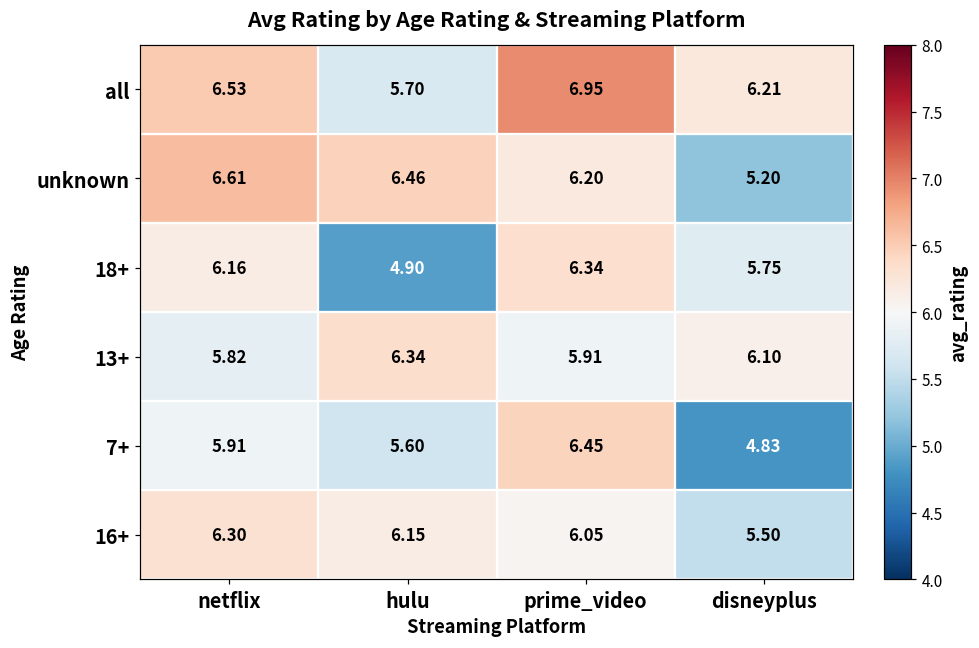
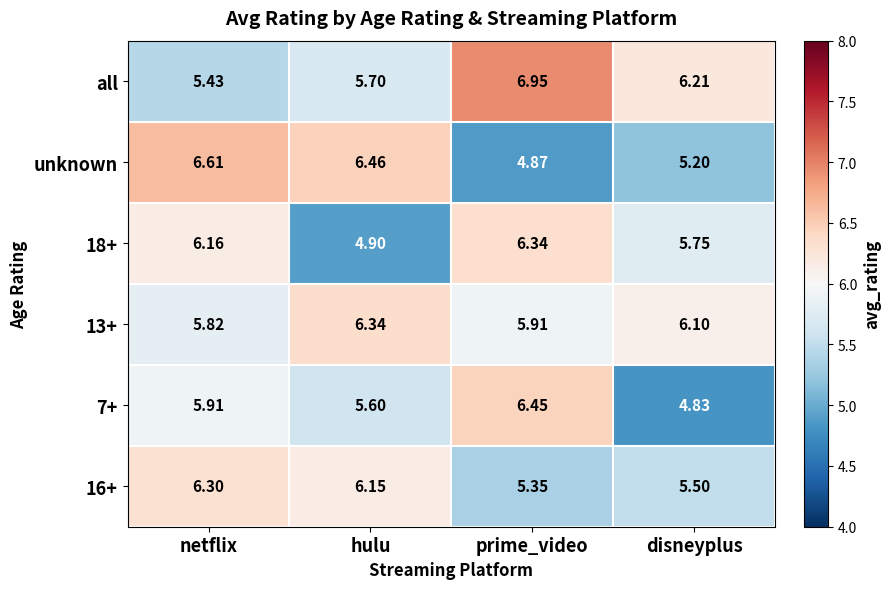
  {
    "all": {
-     "netflix": 6.53,
+     "netflix": 5.43,
      "hulu": 5.70,
      "prime_video": 6.95,
      "disneyplus": 6.21
    },
    "unknown": {
      "netflix": 6.61,
      "hulu": 6.46,
-     "prime_video": 6.20,
+     "prime_video": 4.87,
      "disneyplus": 5.20
    },
    "18+": {
      "netflix": 6.16,
      "hulu": 4.90,
      "prime_video": 6.34,
      "disneyplus": 5.75
    },
    "13+": {
      "netflix": 5.82,
      "hulu": 6.34,
      "prime_video": 5.91,
      "disneyplus": 6.10
    },
    "7+": {
      "netflix": 5.91,
      "hulu": 5.60,
      "prime_video": 6.45,
      "disneyplus": 4.83
    },
    "16+": {
      "netflix": 6.30,
      "hulu": 6.15,
-     "prime_video": 6.05,
+     "prime_video": 5.35,
      "disneyplus": 5.50
    }
  }
